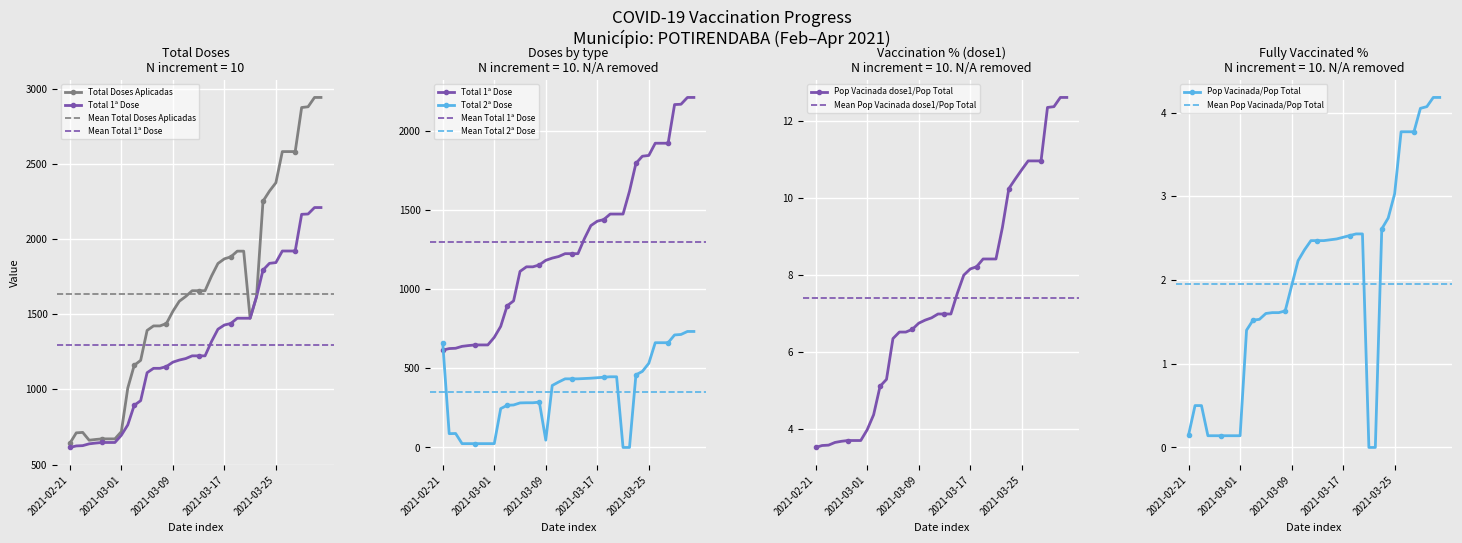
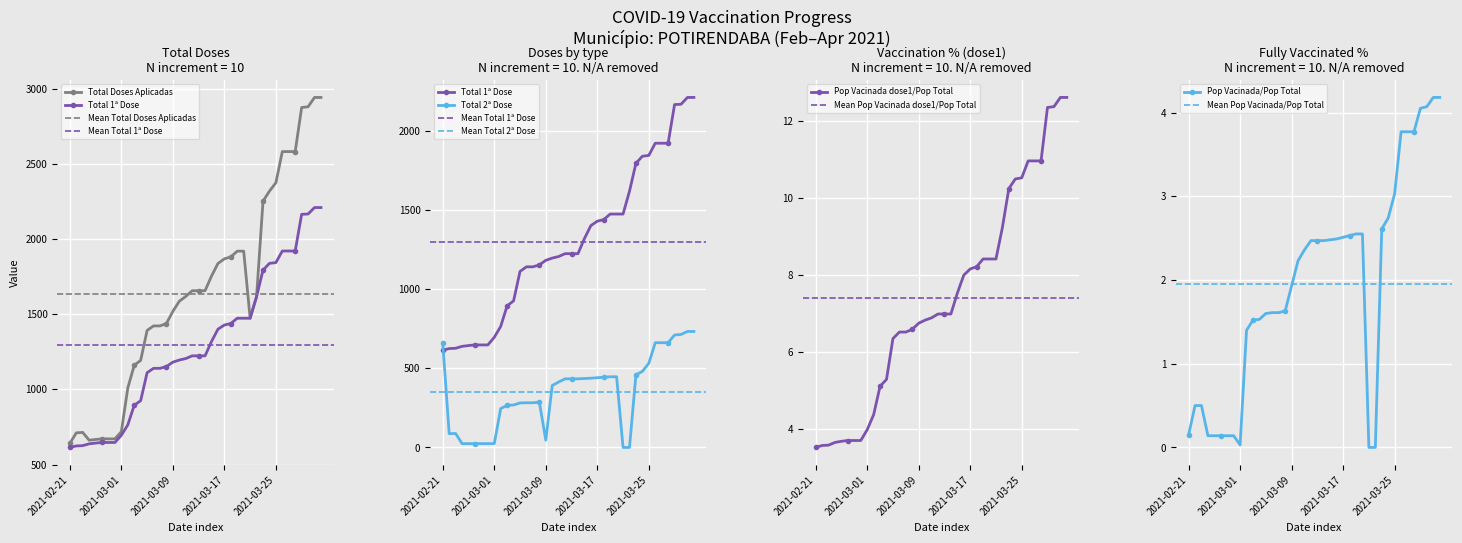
  {
    "Total Doses N increment = 10": {
      "Total Doses Aplicadas": {
        "2021-02-21": 640,
        "2021-03-01": 720,
        "2021-03-09": 1520,
        "2021-03-17": 1870,
        "2021-03-25": 2370
      },
      "Total 1ª Dose": {
        "2021-02-21": 610,
        "2021-03-01": 700,
        "2021-03-09": 1180,
        "2021-03-17": 1430,
        "2021-03-25": 1840
      }
    },
    "Doses by type N increment = 10. N/A removed": {
      "Total 1ª Dose": {
        "2021-02-21": 610,
        "2021-03-01": 700,
        "2021-03-09": 1180,
        "2021-03-17": 1430,
        "2021-03-25": 1840
      },
      "Total 2ª Dose": {
        "2021-02-21": 660,
        "2021-03-01": 20,
        "2021-03-09": 50,
        "2021-03-17": 440,
        "2021-03-25": 530
      }
    },
    "Vaccination % (dose1) N increment = 10. N/A removed": {
      "2021-02-21": 3.5,
      "2021-03-01": 4.0,
      "2021-03-09": 6.7,
      "2021-03-17": 8.2,
-     "2021-03-25": 10.7
+     "2021-03-25": 10.5
    },
    "Fully Vaccinated % N increment = 10. N/A removed": {
      "2021-02-21": 0.2,
-     "2021-03-01": 0.1,
+     "2021-03-01": 0.0,
      "2021-03-09": 1.9,
      "2021-03-17": 2.5,
      "2021-03-25": 3.0
    }
  }
